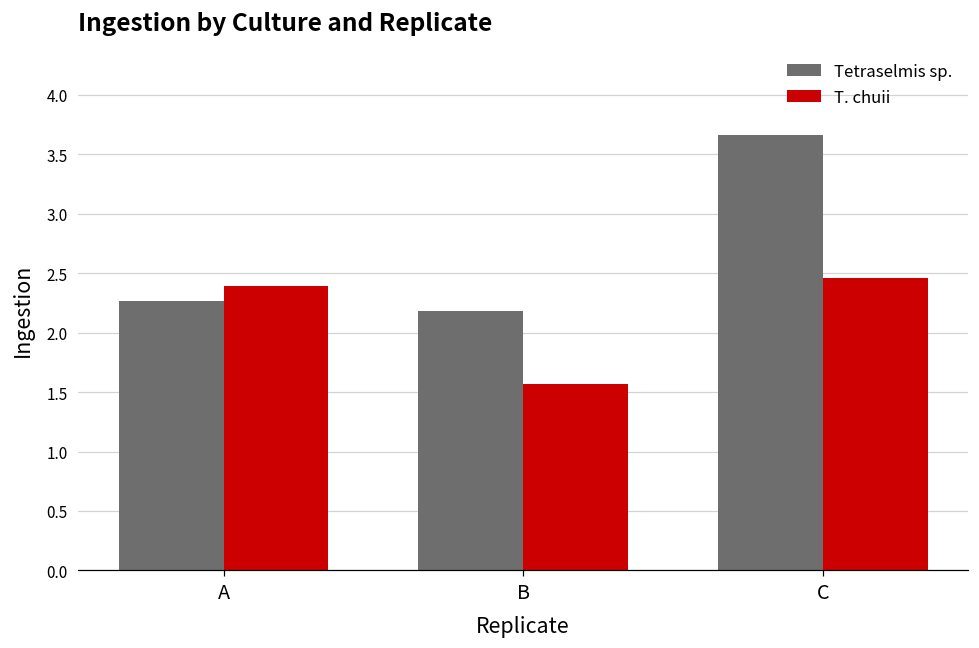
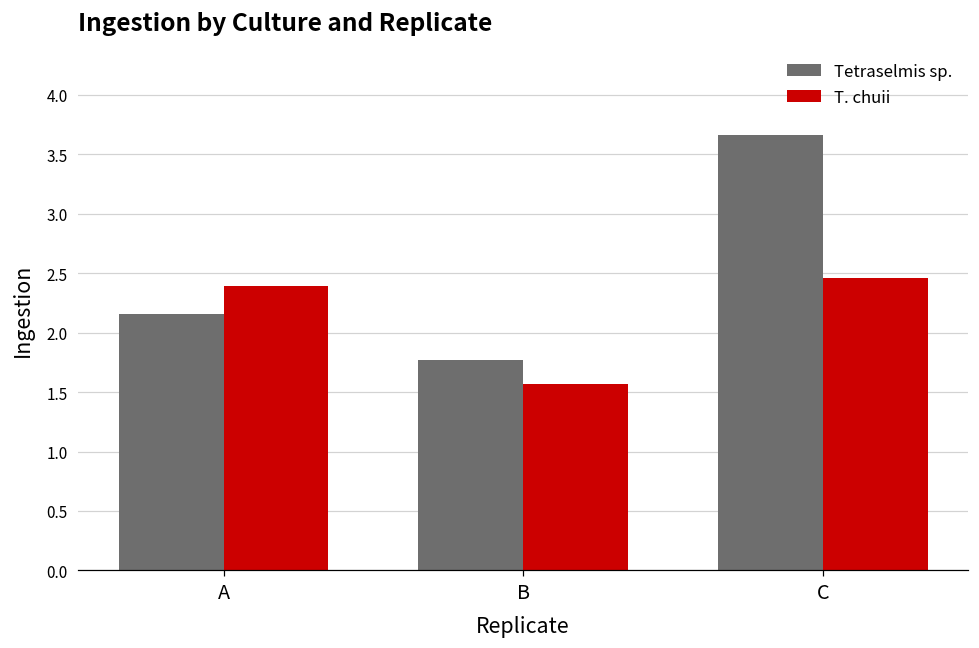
  {
    "Tetraselmis sp.": {
-     "A": 2.26,
-     "B": 2.18,
+     "A": 2.16,
+     "B": 1.77,
      "C": 3.66
    },
    "T. chuii": {
      "A": 2.40,
      "B": 1.57,
      "C": 2.46
    }
  }
